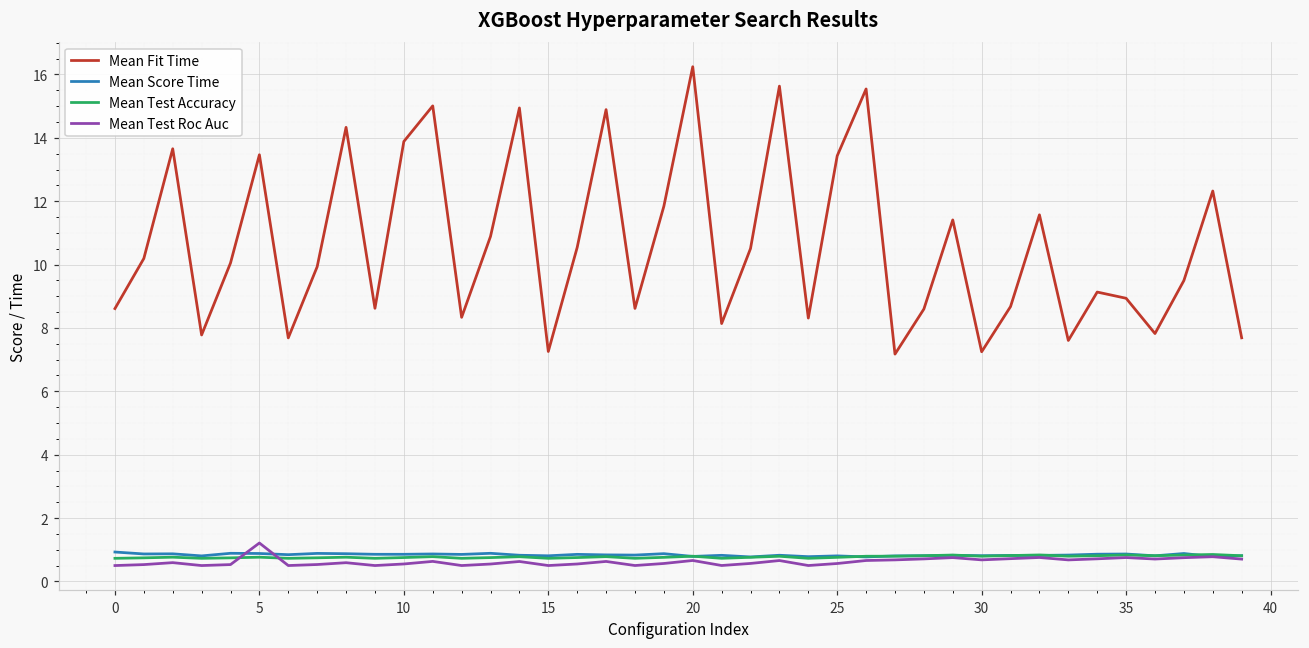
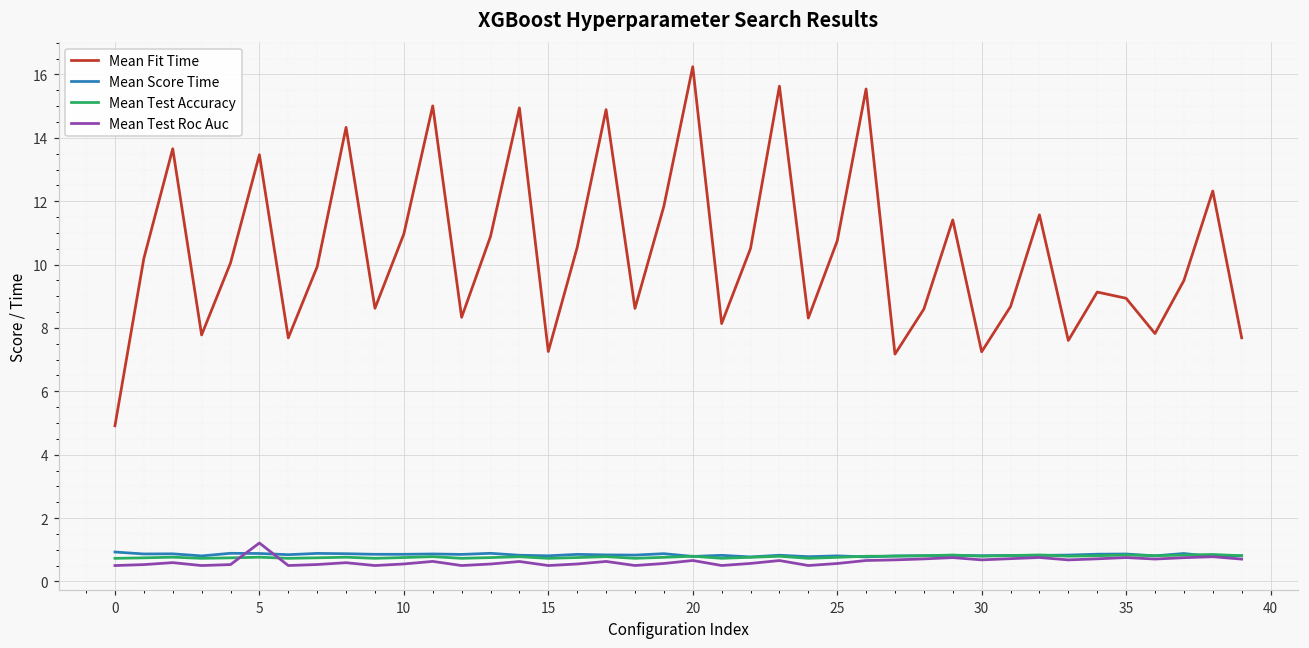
  {
    "Mean Fit Time": {
-     "0": 8.6,
+     "0": 4.9,
      "5": 13.5,
-     "10": 13.9,
+     "10": 11.0,
      "15": 7.3,
      "20": 16.2,
-     "25": 13.4,
+     "25": 10.7,
      "30": 7.2,
      "35": 8.9
    },
    "Mean Score Time": {
      "0": 0.9,
      "5": 0.9,
      "10": 0.9
    },
    "Mean Test Accuracy": {
      "0": 0.7,
      "5": 0.8,
      "10": 0.8
    },
    "Mean Test Roc Auc": {
      "0": 0.5,
      "5": 1.2,
      "10": 0.5,
      "15": 0.5,
      "20": 0.7,
      "25": 0.6,
      "30": 0.7
    }
  }
